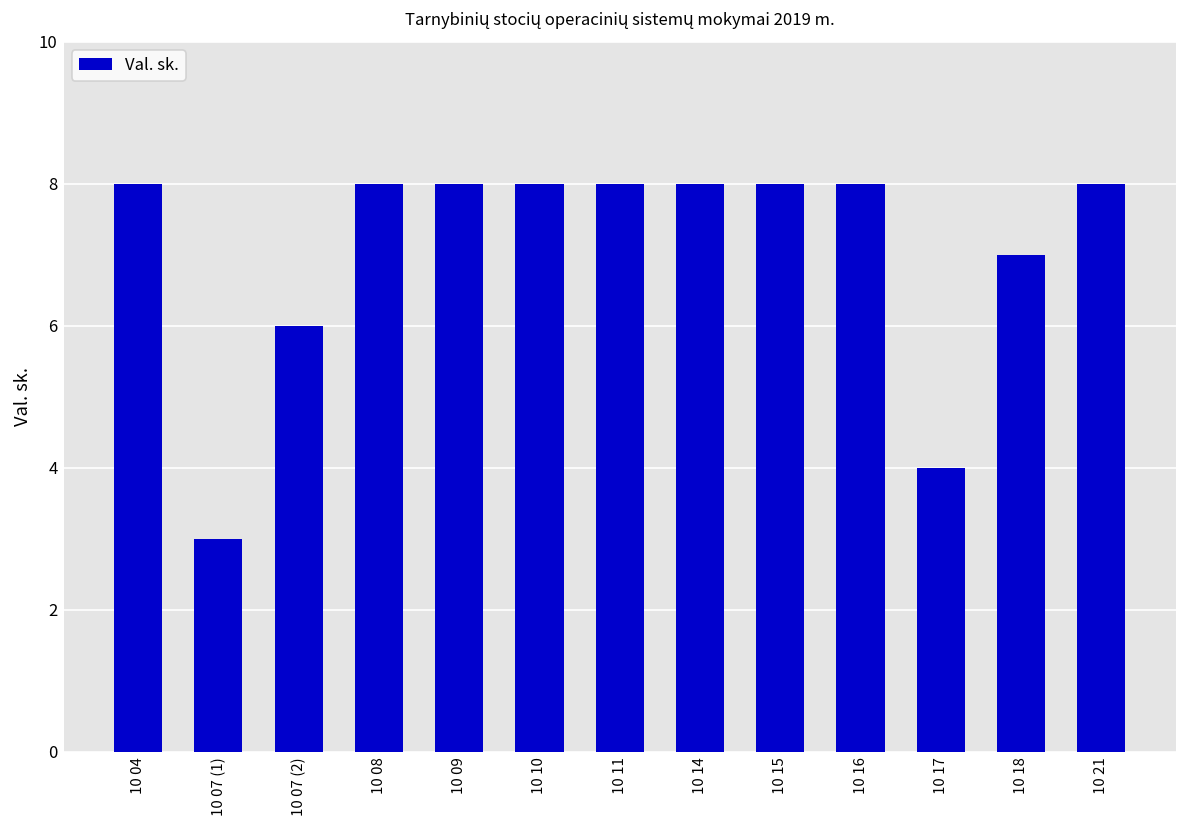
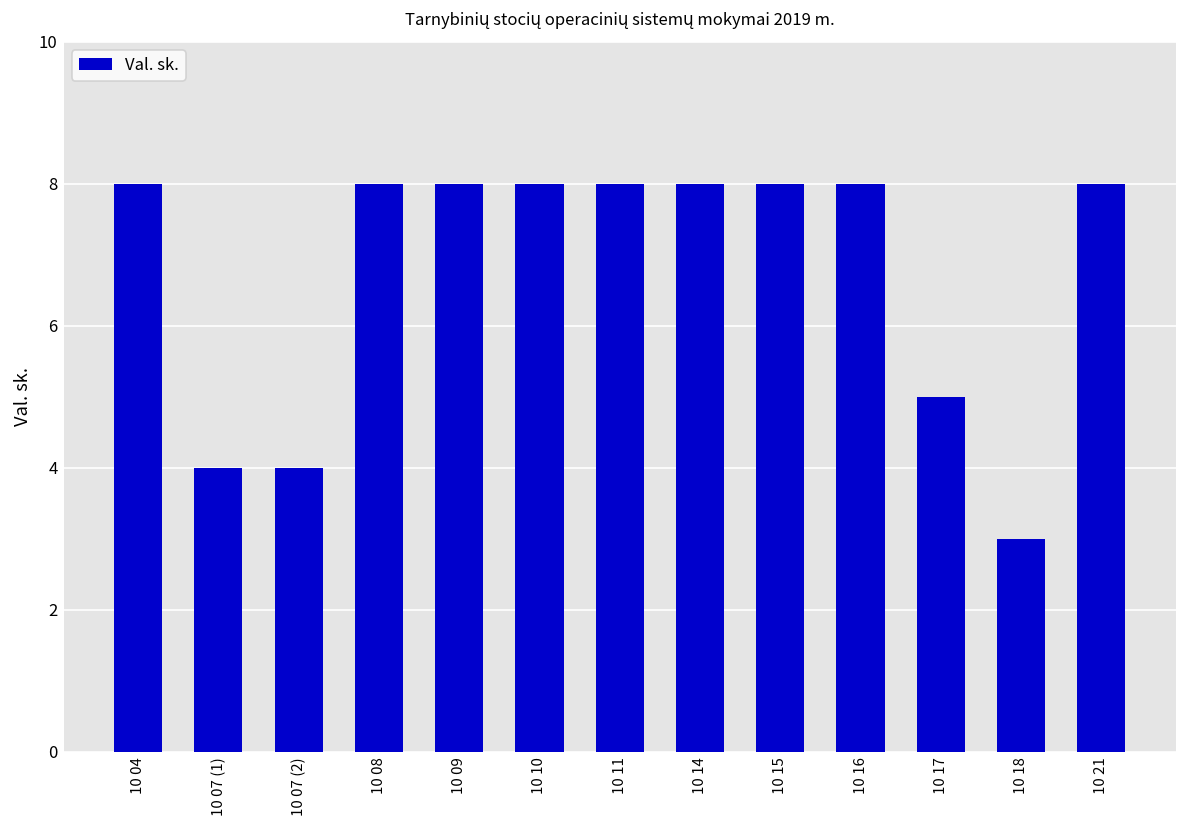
  {
    "10 04": 8,
-   "10 07 (1)": 3,
-   "10 07 (2)": 6,
+   "10 07 (1)": 4,
+   "10 07 (2)": 4,
    "10 08": 8,
    "10 09": 8,
    "10 10": 8,
    "10 11": 8,
    "10 14": 8,
    "10 15": 8,
    "10 16": 8,
-   "10 17": 4,
-   "10 18": 7,
+   "10 17": 5,
+   "10 18": 3,
    "10 21": 8
  }
